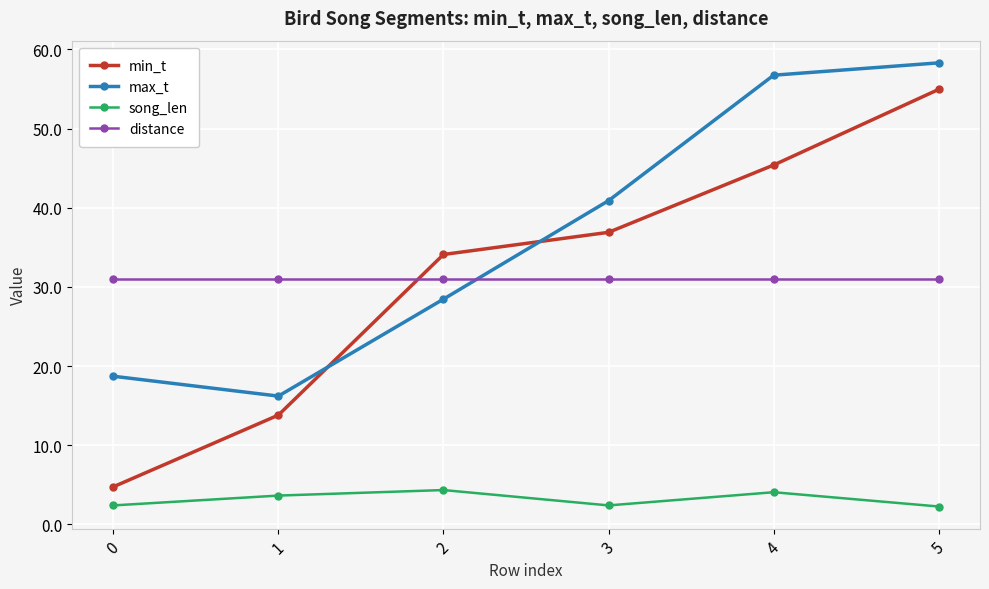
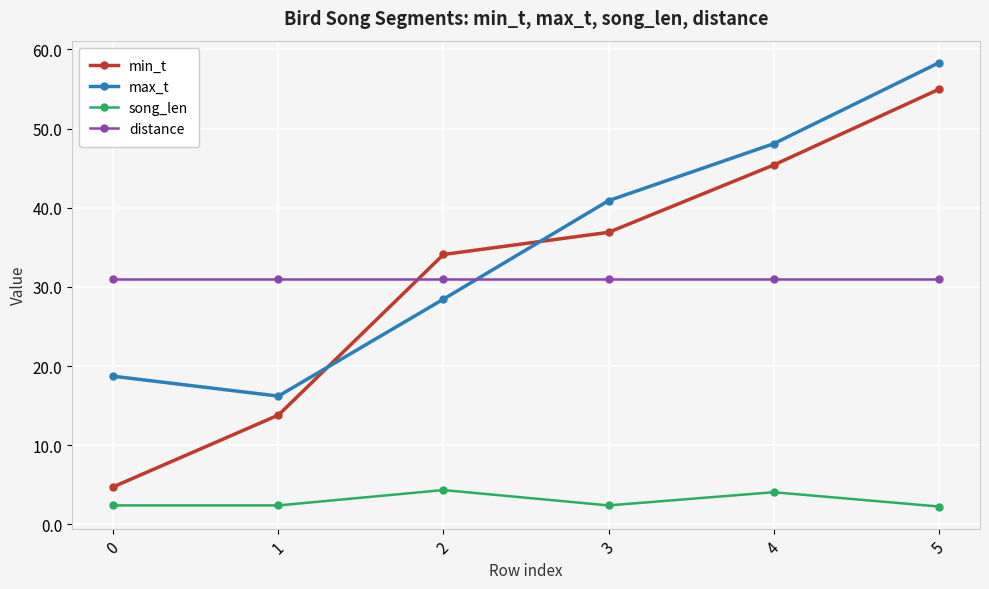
  {
    "min_t": {
      "0": 5,
      "1": 14,
      "2": 34,
      "3": 37,
      "4": 45,
      "5": 55
    },
    "max_t": {
      "0": 19,
      "1": 16,
      "2": 28,
      "3": 41,
-     "4": 57,
+     "4": 48,
      "5": 58
    },
    "song_len": {
      "0": 2,
-     "1": 4,
+     "1": 2,
      "2": 4,
      "3": 2,
      "4": 4,
      "5": 2
    },
    "distance": {
      "0": 31,
      "1": 31,
      "2": 31,
      "3": 31,
      "4": 31,
      "5": 31
    }
  }
